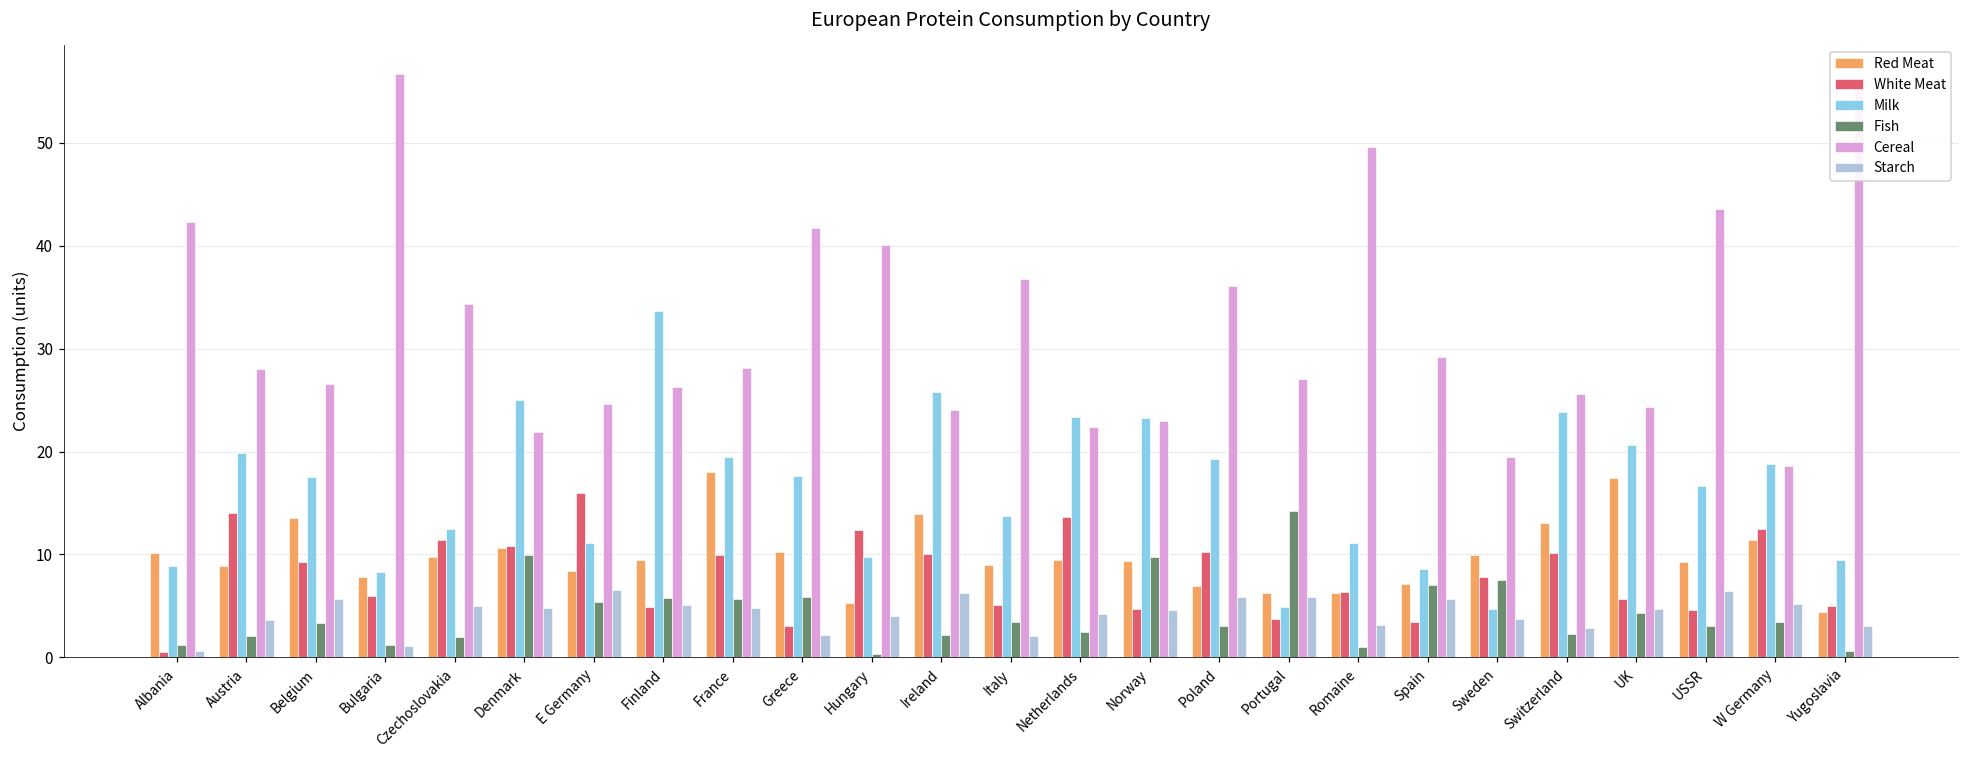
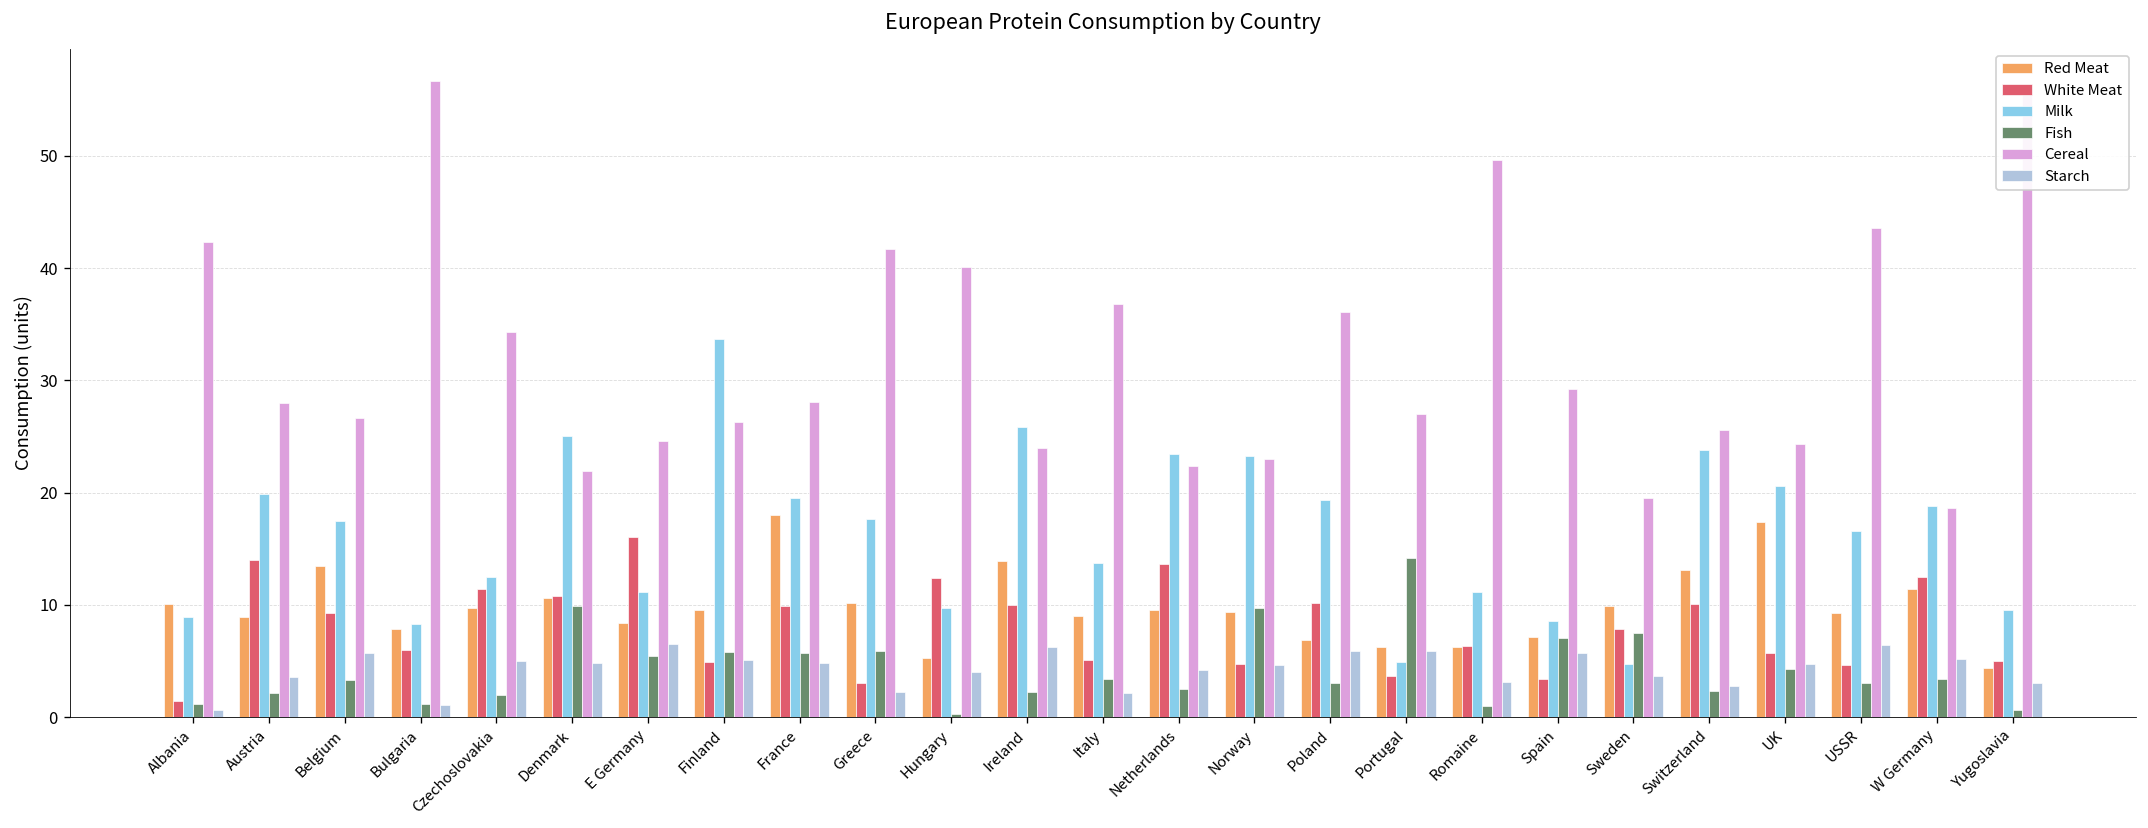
  {
    "Red Meat": {
      "Albania": 10,
      "Austria": 9,
      "Belgium": 14,
      "Bulgaria": 8,
      "Czechoslovakia": 10,
      "Denmark": 11,
      "E Germany": 8,
      "Finland": 10,
      "France": 18,
      "Greece": 10,
      "Hungary": 5,
      "Ireland": 14,
      "Italy": 9,
      "Netherlands": 10,
      "Norway": 9,
      "Poland": 7,
      "Portugal": 6,
      "Romaine": 6,
      "Spain": 7,
      "Sweden": 10,
      "Switzerland": 13,
      "UK": 17,
      "USSR": 9,
      "W Germany": 11,
      "Yugoslavia": 4
    },
    "White Meat": {
-     "Albania": 0.5,
+     "Albania": 1.4,
      "Austria": 14,
      "Belgium": 9,
      "Bulgaria": 6,
      "Czechoslovakia": 11,
      "Denmark": 11,
      "E Germany": 16,
      "Finland": 5,
      "France": 10,
      "Greece": 3,
      "Hungary": 12,
      "Ireland": 10,
      "Italy": 5,
      "Netherlands": 14,
      "Norway": 5,
      "Poland": 10,
      "Portugal": 4,
      "Romaine": 6,
      "Spain": 3,
      "Sweden": 8,
      "Switzerland": 10,
      "UK": 6,
      "USSR": 5,
      "W Germany": 13,
      "Yugoslavia": 5
    },
    "Fish": {
      "Albania": 1,
      "Austria": 2,
      "Belgium": 3,
      "Bulgaria": 1,
      "Czechoslovakia": 2,
      "Denmark": 10,
      "E Germany": 5,
      "Finland": 6,
      "France": 6,
      "Greece": 6,
      "Hungary": 0,
      "Ireland": 2,
      "Italy": 3,
      "Netherlands": 3,
      "Norway": 10,
      "Poland": 3,
      "Portugal": 14,
      "Romaine": 1,
      "Spain": 7,
      "Sweden": 8,
      "Switzerland": 2,
      "UK": 4,
      "USSR": 3,
      "W Germany": 3,
      "Yugoslavia": 1
    }
  }
